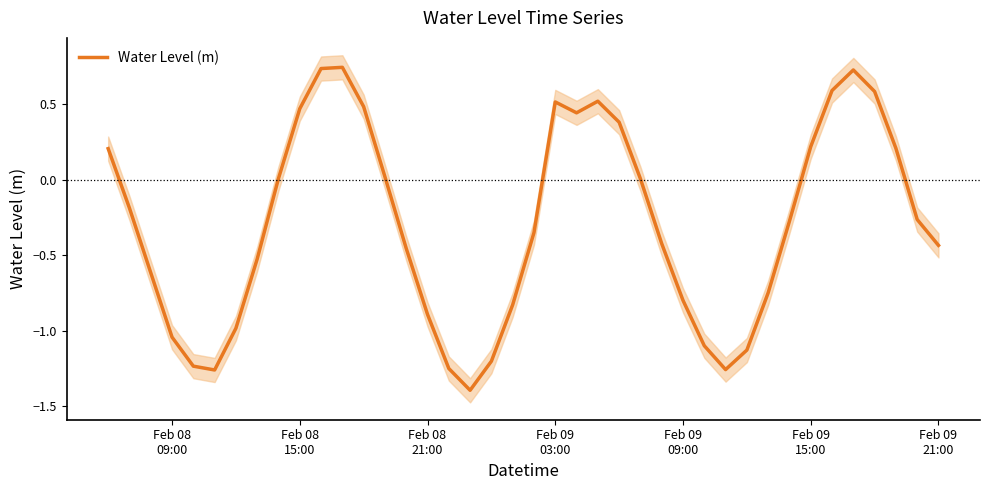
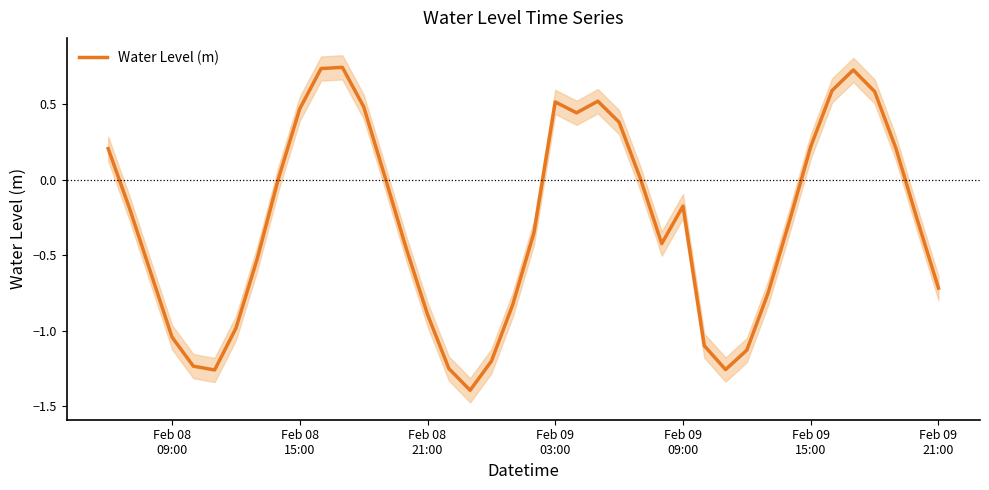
  {
    "Water Level (m)": {
      "Feb 08 09:00": -1.04,
      "Feb 08 15:00": 0.47,
      "Feb 08 21:00": -0.89,
      "Feb 09 03:00": 0.51,
-     "Feb 09 09:00": -0.80,
+     "Feb 09 09:00": -0.17,
      "Feb 09 15:00": 0.22,
-     "Feb 09 21:00": -0.43
+     "Feb 09 21:00": -0.72
    }
  }
